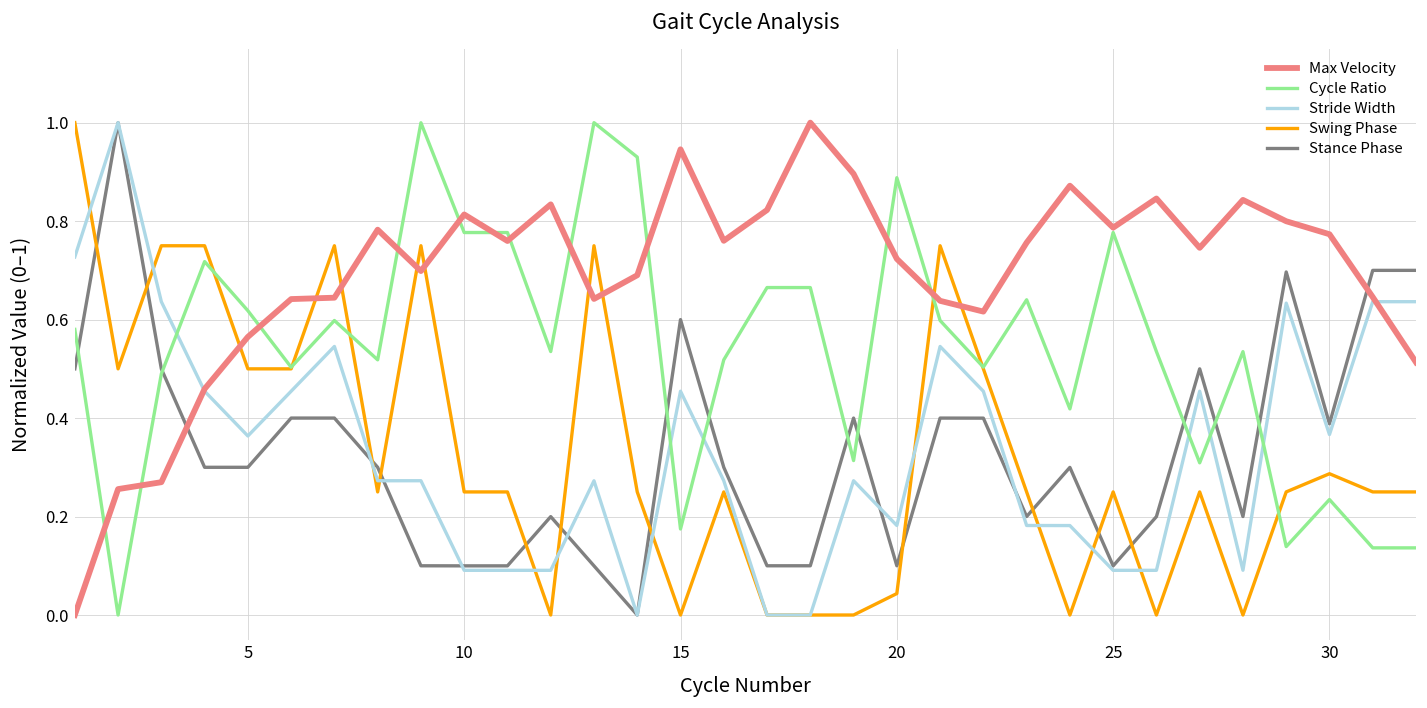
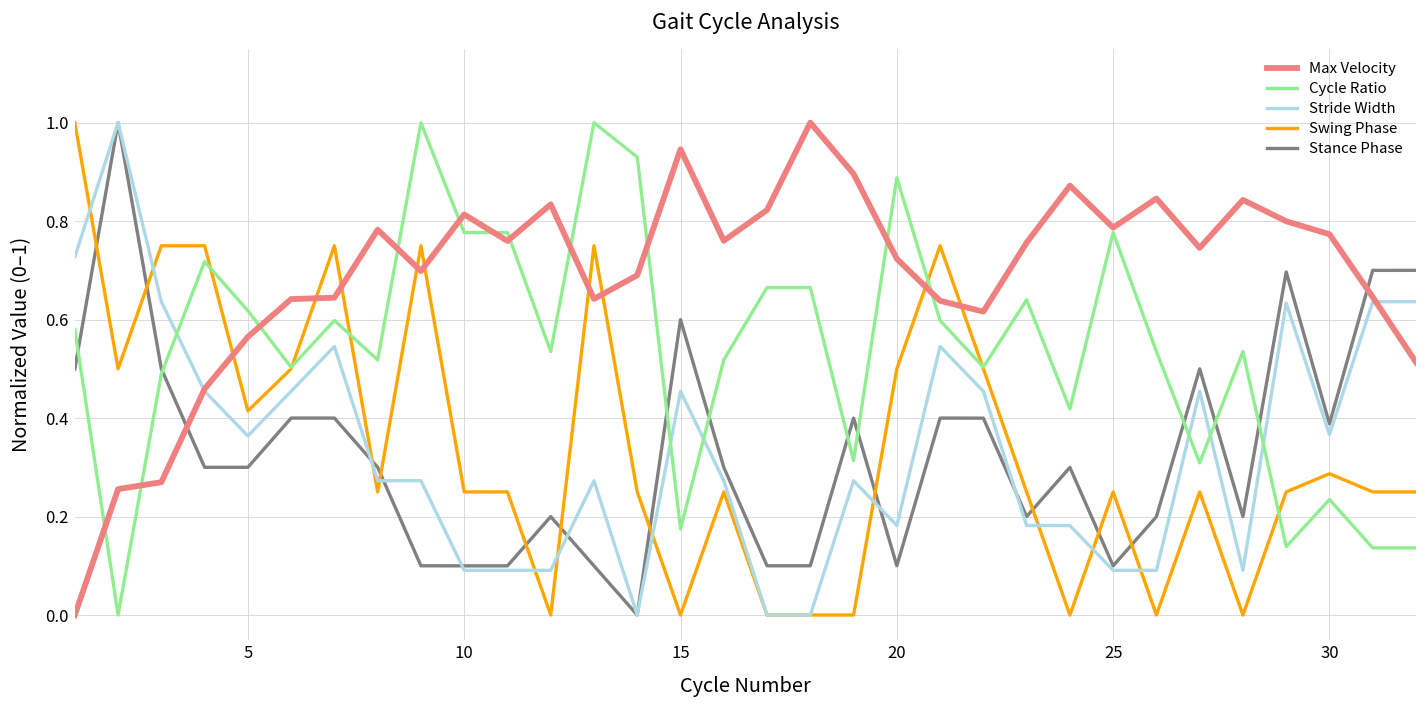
  {
    "Max Velocity": {
      "5": 0.56,
      "10": 0.81,
      "15": 0.95,
      "20": 0.72,
      "25": 0.79,
      "30": 0.77
    },
    "Cycle Ratio": {
      "5": 0.62,
      "10": 0.78,
      "15": 0.17,
      "20": 0.89,
      "25": 0.78,
      "30": 0.23
    },
    "Stride Width": {
      "5": 0.36,
      "10": 0.09,
      "15": 0.45,
      "20": 0.18,
      "25": 0.09,
      "30": 0.37
    },
    "Swing Phase": {
-     "5": 0.50,
+     "5": 0.41,
      "10": 0.25,
      "15": 0.00,
-     "20": 0.04,
+     "20": 0.50,
      "25": 0.25,
      "30": 0.29
    },
    "Stance Phase": {
      "5": 0.30,
      "10": 0.10,
      "15": 0.60,
      "20": 0.10,
      "25": 0.10,
      "30": 0.39
    }
  }
